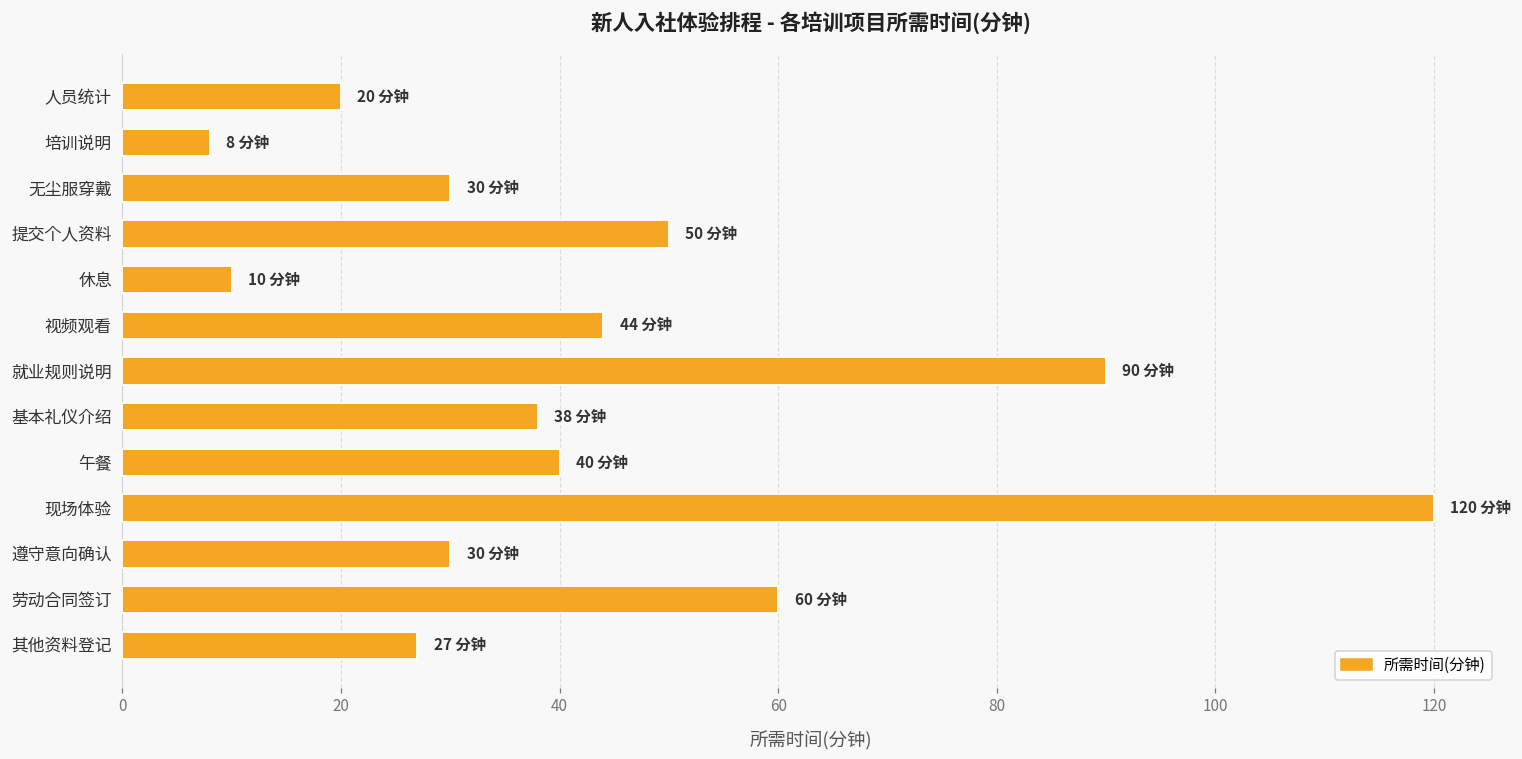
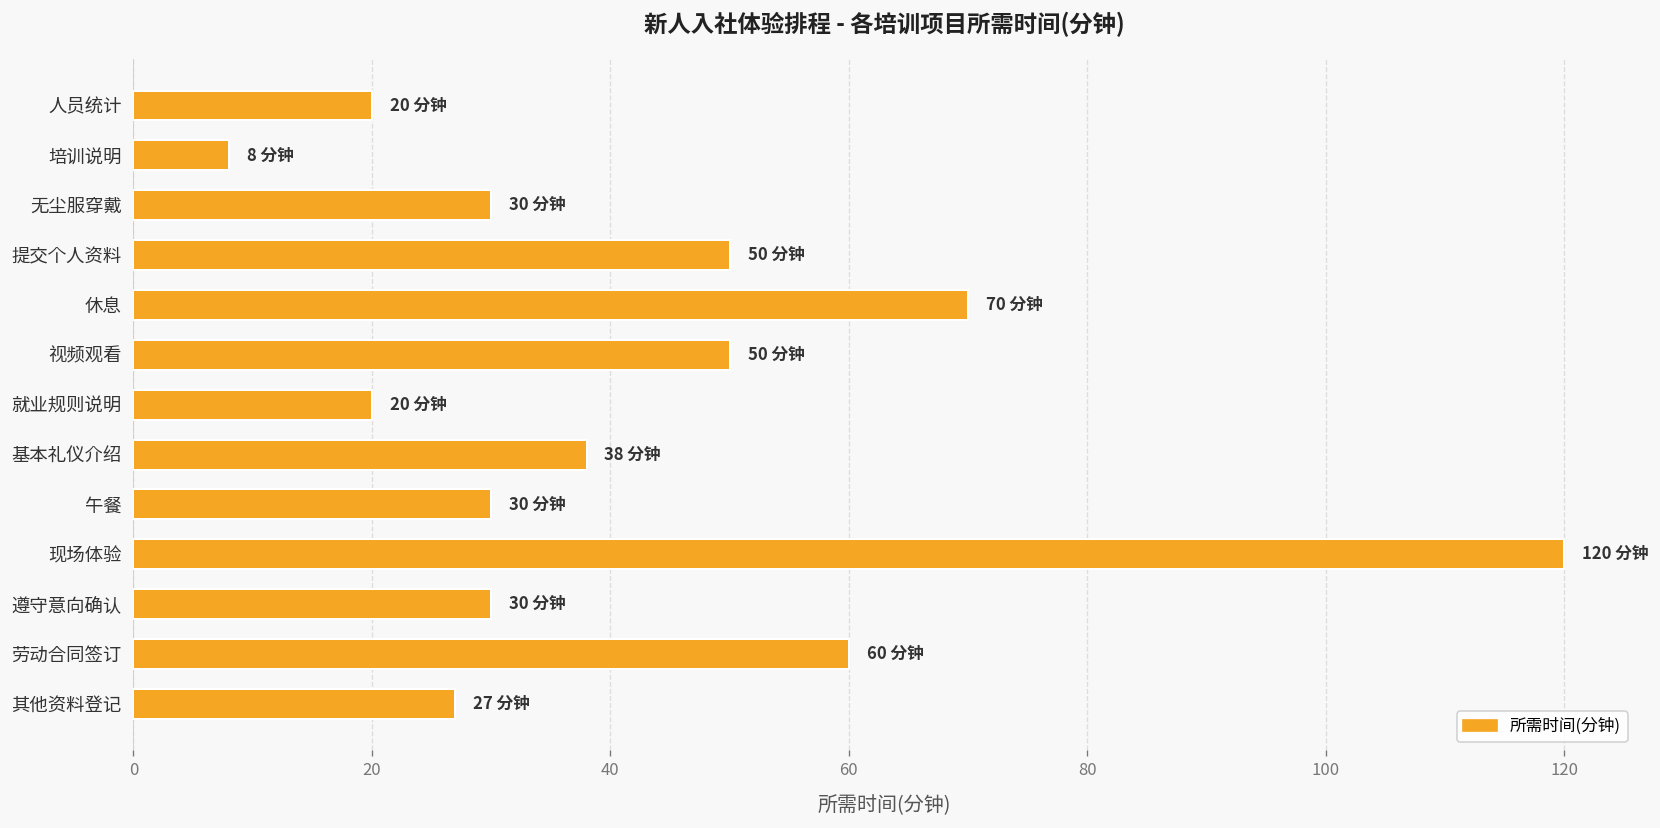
  {
    "人员统计": 20,
    "培训说明": 8,
    "无尘服穿戴": 30,
    "提交个人资料": 50,
-   "休息": 10,
-   "视频观看": 44,
-   "就业规则说明": 90,
+   "休息": 70,
+   "视频观看": 50,
+   "就业规则说明": 20,
    "基本礼仪介绍": 38,
-   "午餐": 40,
+   "午餐": 30,
    "现场体验": 120,
    "遵守意向确认": 30,
    "劳动合同签订": 60,
    "其他资料登记": 27
  }
